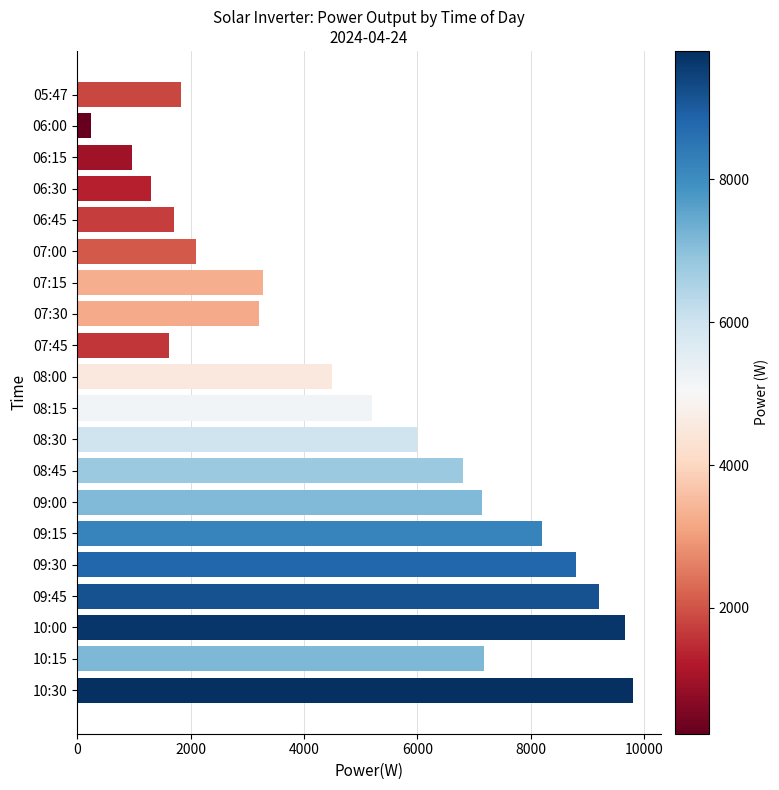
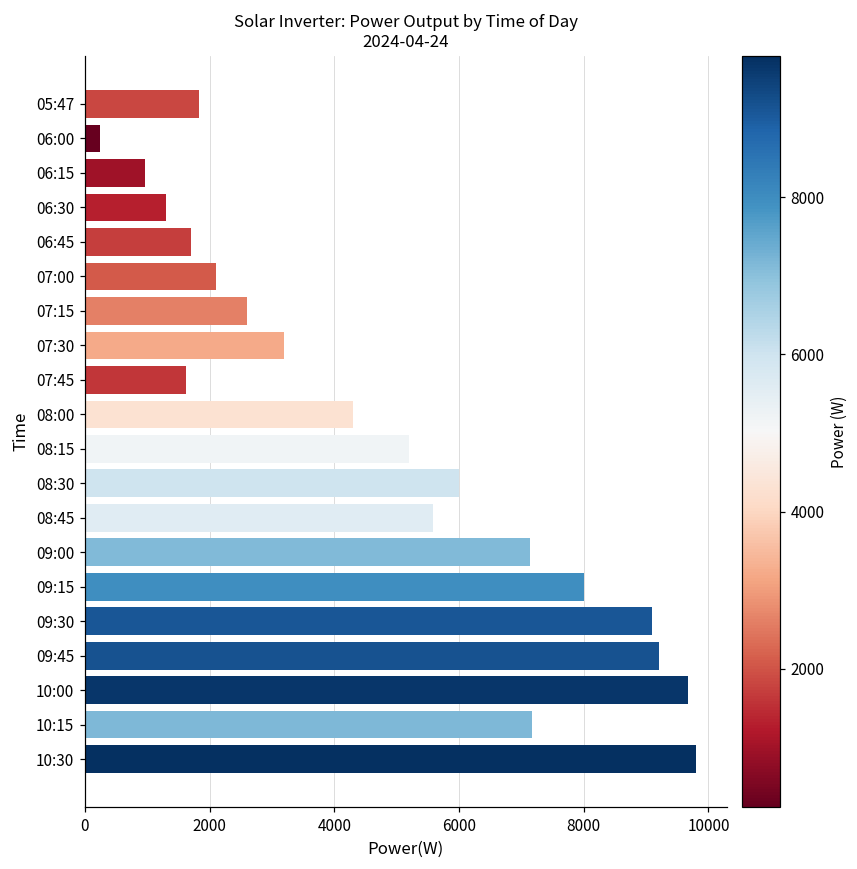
  {
    "05:47": 1800,
    "06:00": 200,
    "06:15": 1000,
    "06:30": 1300,
    "06:45": 1700,
    "07:00": 2100,
-   "07:15": 3300,
+   "07:15": 2600,
    "07:30": 3200,
    "07:45": 1600,
-   "08:00": 4500,
+   "08:00": 4300,
    "08:15": 5200,
    "08:30": 6000,
-   "08:45": 6800,
+   "08:45": 5600,
    "09:00": 7100,
-   "09:15": 8200,
-   "09:30": 8800,
+   "09:15": 8000,
+   "09:30": 9100,
    "09:45": 9200,
    "10:00": 9700,
    "10:15": 7200,
    "10:30": 9800
  }
